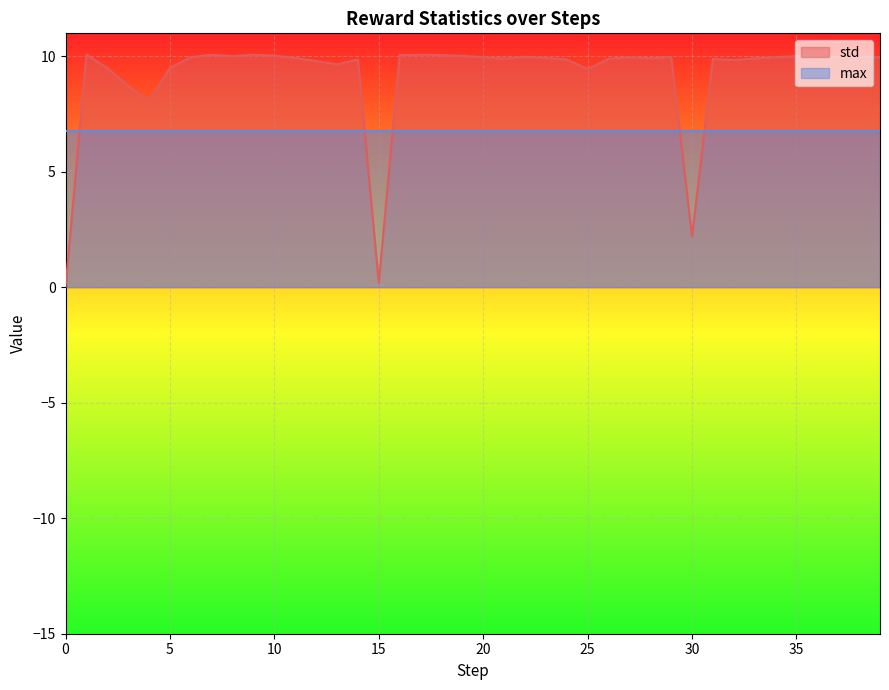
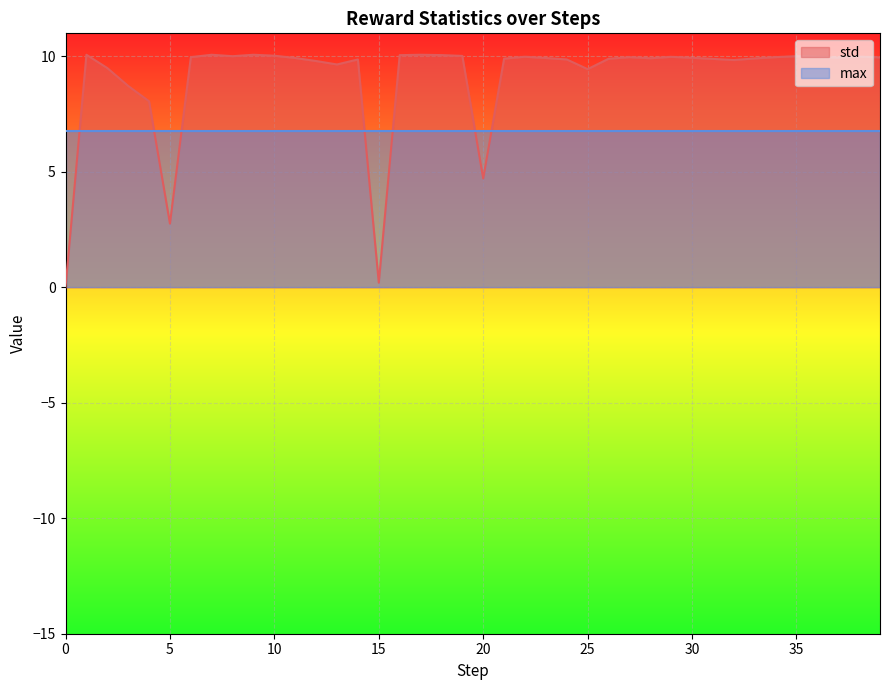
  {
    "std": {
      "0": 0.0,
-     "5": 9.5,
+     "5": 2.8,
      "10": 10.0,
      "15": 0.2,
-     "20": 10.0,
+     "20": 4.7,
      "25": 9.4,
-     "30": 2.2
+     "30": 9.9
    },
    "max": {
      "0": 6.8,
      "5": 6.8,
      "10": 6.8,
      "15": 6.8,
      "20": 6.8,
      "25": 6.8,
      "30": 6.8,
      "35": 6.8
    }
  }
